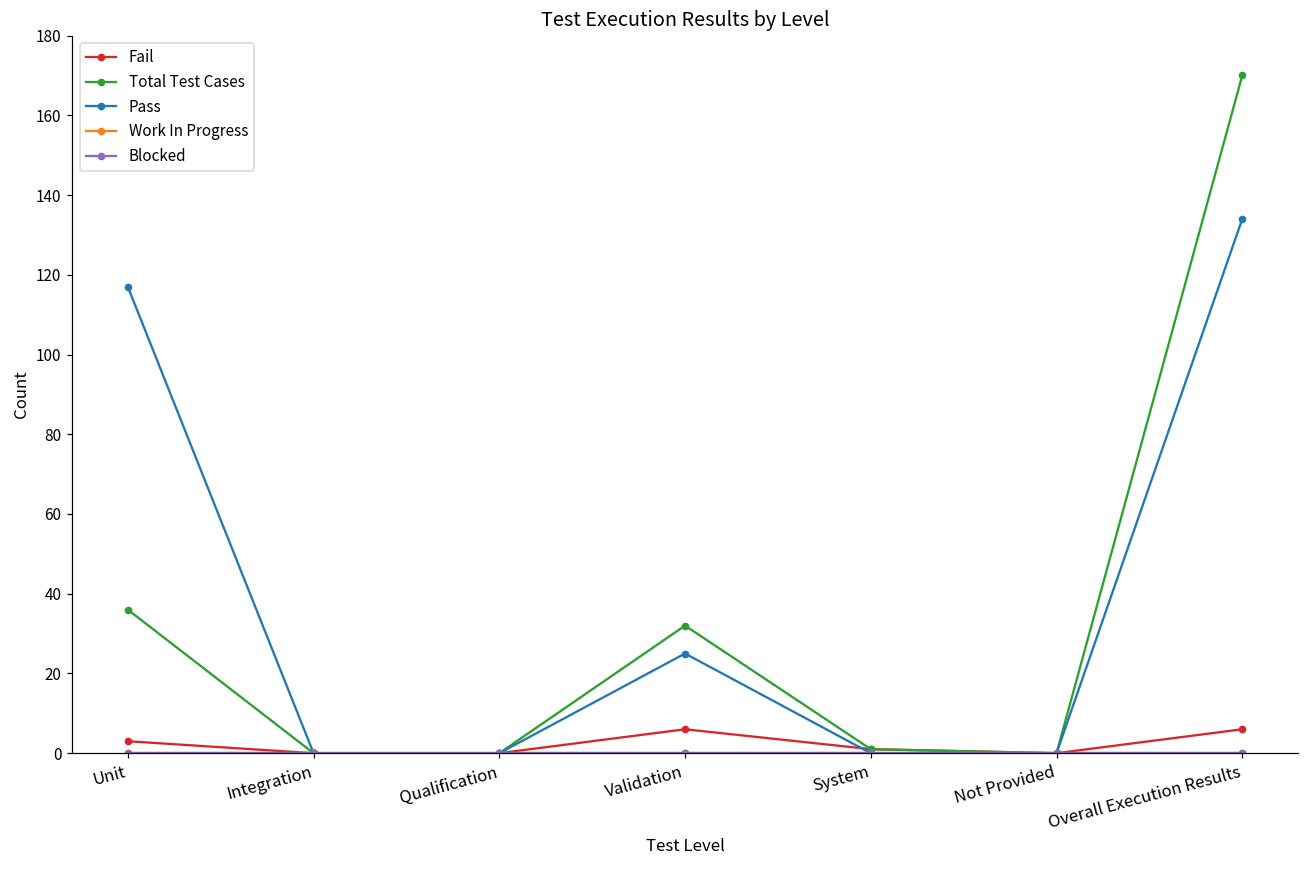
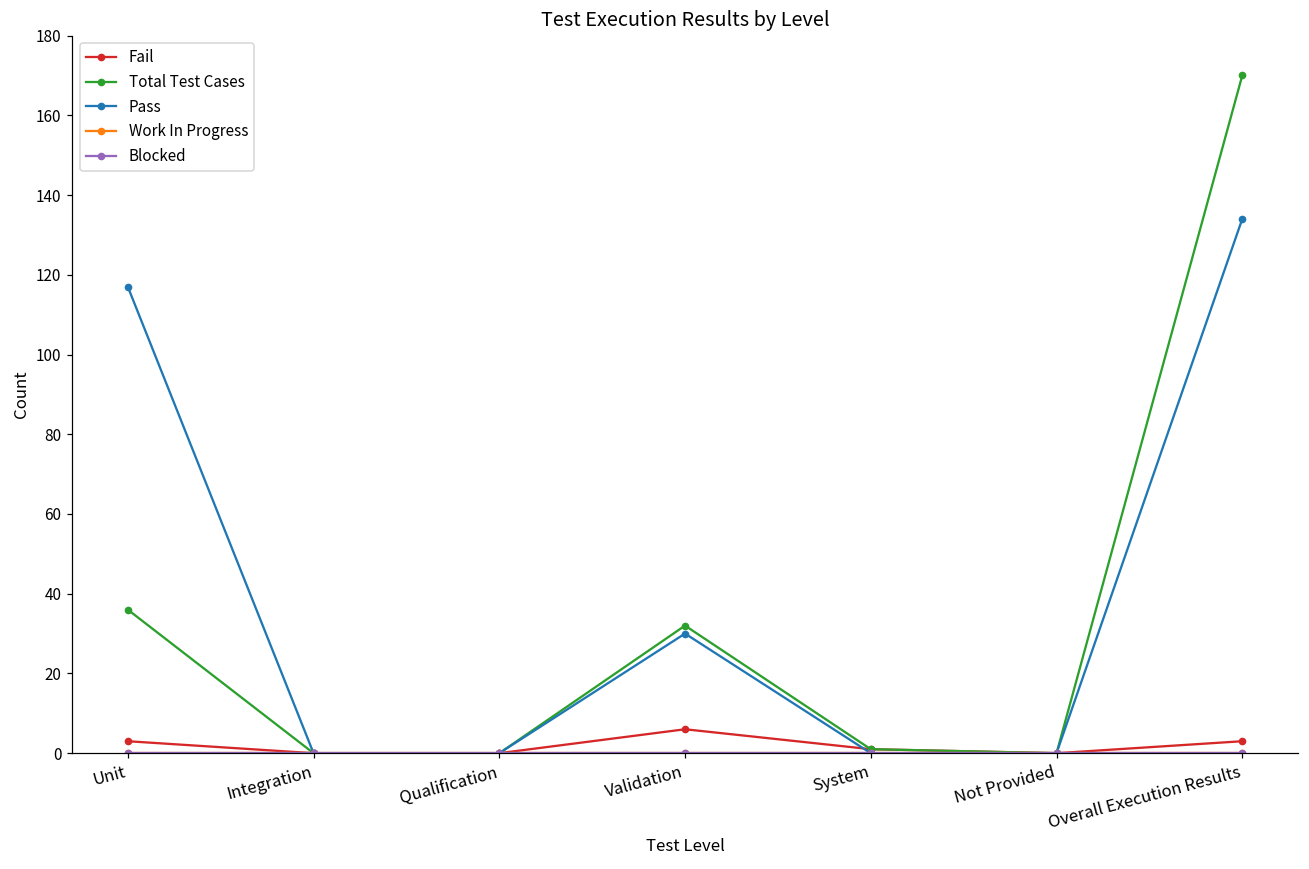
  {
    "Fail": {
      "Unit": 3,
      "Validation": 6,
-     "Overall Execution Results": 6
+     "Overall Execution Results": 3
    },
    "Total Test Cases": {
      "Unit": 36,
      "Validation": 32,
      "Overall Execution Results": 170
    },
    "Pass": {
      "Unit": 117,
-     "Validation": 25,
+     "Validation": 30,
      "Overall Execution Results": 134
    },
    "Blocked": {
      "Unit": 0,
      "Validation": 0,
      "Overall Execution Results": 0
    }
  }
